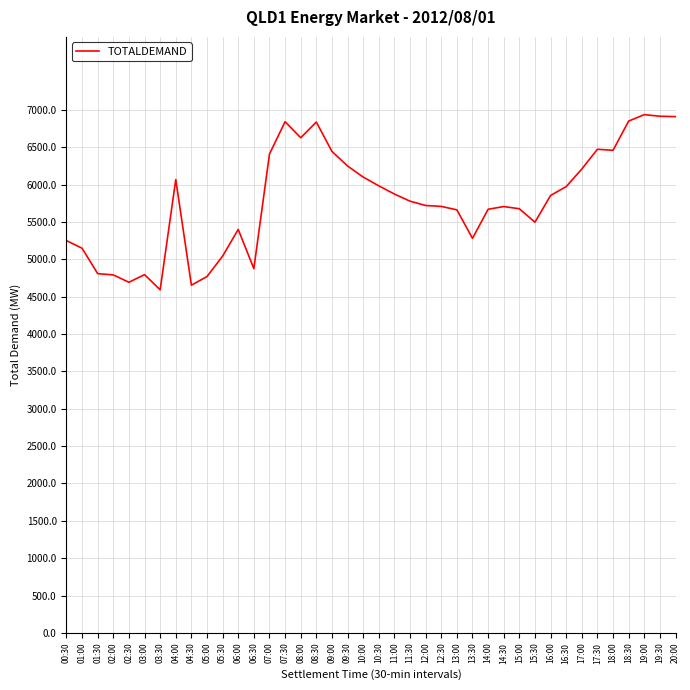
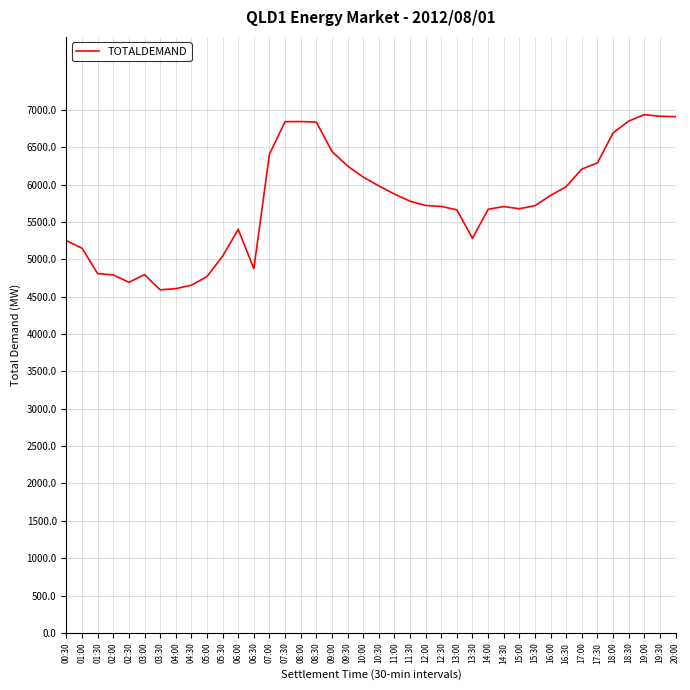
  {
    "00:30": 5200,
    "01:00": 5100,
    "01:30": 4800,
    "02:00": 4800,
    "02:30": 4700,
    "03:00": 4800,
    "03:30": 4600,
-   "04:00": 6100,
+   "04:00": 4600,
    "04:30": 4700,
    "05:00": 4800,
    "05:30": 5000,
    "06:00": 5400,
    "06:30": 4900,
    "07:00": 6400,
    "07:30": 6800,
-   "08:00": 6600,
+   "08:00": 6800,
    "08:30": 6800,
    "09:00": 6400,
    "09:30": 6200,
    "10:00": 6100,
    "10:30": 6000,
    "11:00": 5900,
    "11:30": 5800,
    "12:00": 5700,
    "12:30": 5700,
    "13:00": 5700,
    "13:30": 5300,
    "14:00": 5700,
    "14:30": 5700,
    "15:00": 5700,
-   "15:30": 5500,
+   "15:30": 5700,
    "16:00": 5900,
    "16:30": 6000,
    "17:00": 6200,
-   "17:30": 6500,
-   "18:00": 6500,
+   "17:30": 6300,
+   "18:00": 6700,
    "18:30": 6800,
    "19:00": 6900,
    "19:30": 6900,
    "20:00": 6900
  }
